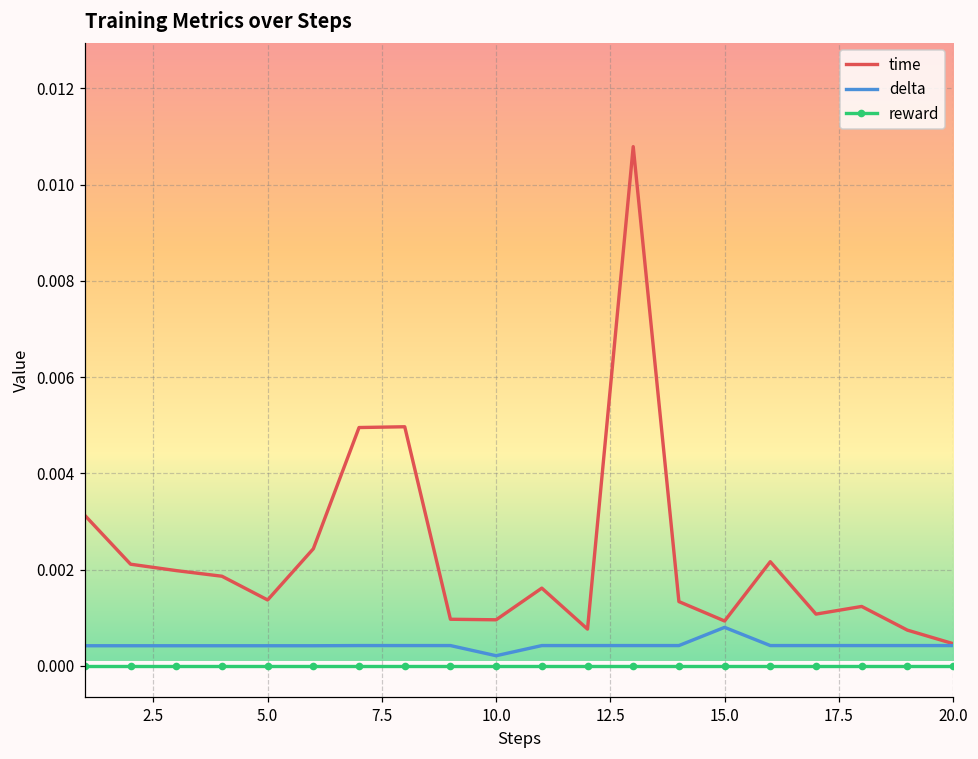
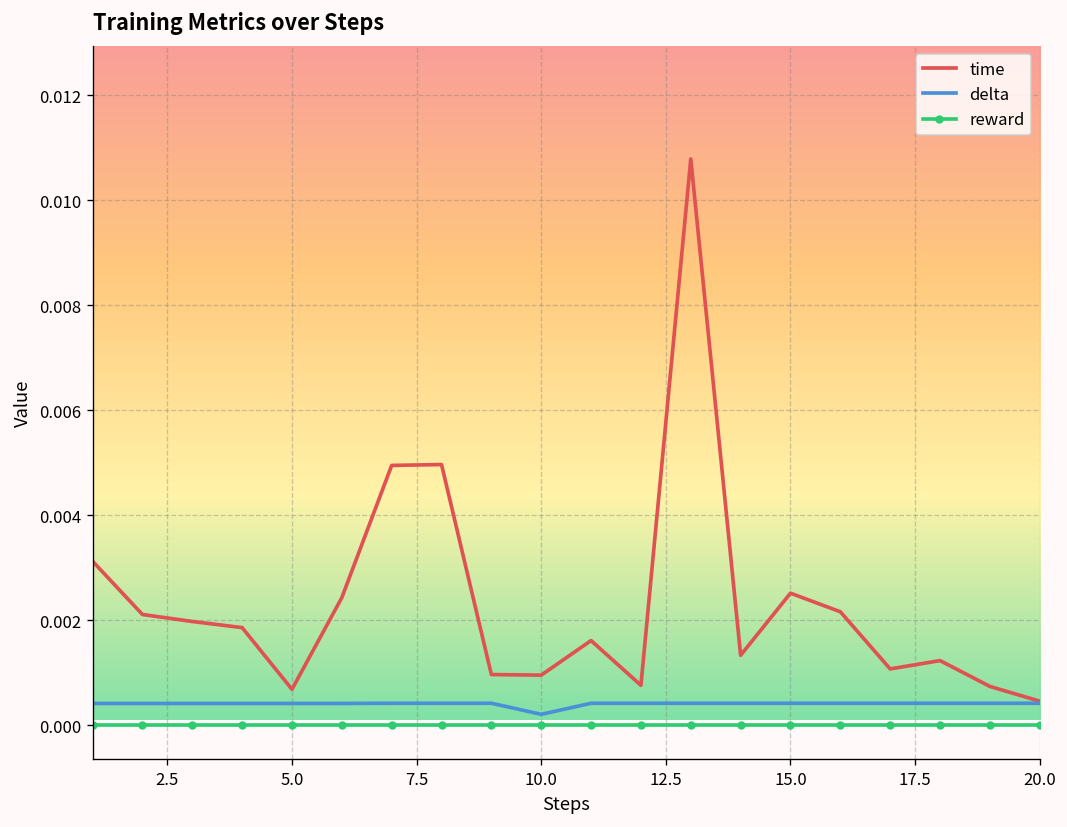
  {
    "time": {
-     "5.0": 0.0014,
+     "5.0": 0.0007,
      "10.0": 0.0010,
-     "15.0": 0.0009
+     "15.0": 0.0025
    },
    "delta": {
      "5.0": 0.0004,
      "10.0": 0.0002,
-     "15.0": 0.0008
+     "15.0": 0.0004
    },
    "reward": {
      "5.0": 0.0000,
      "10.0": 0.0000,
      "15.0": 0.0000,
      "20.0": 0.0000
    }
  }
